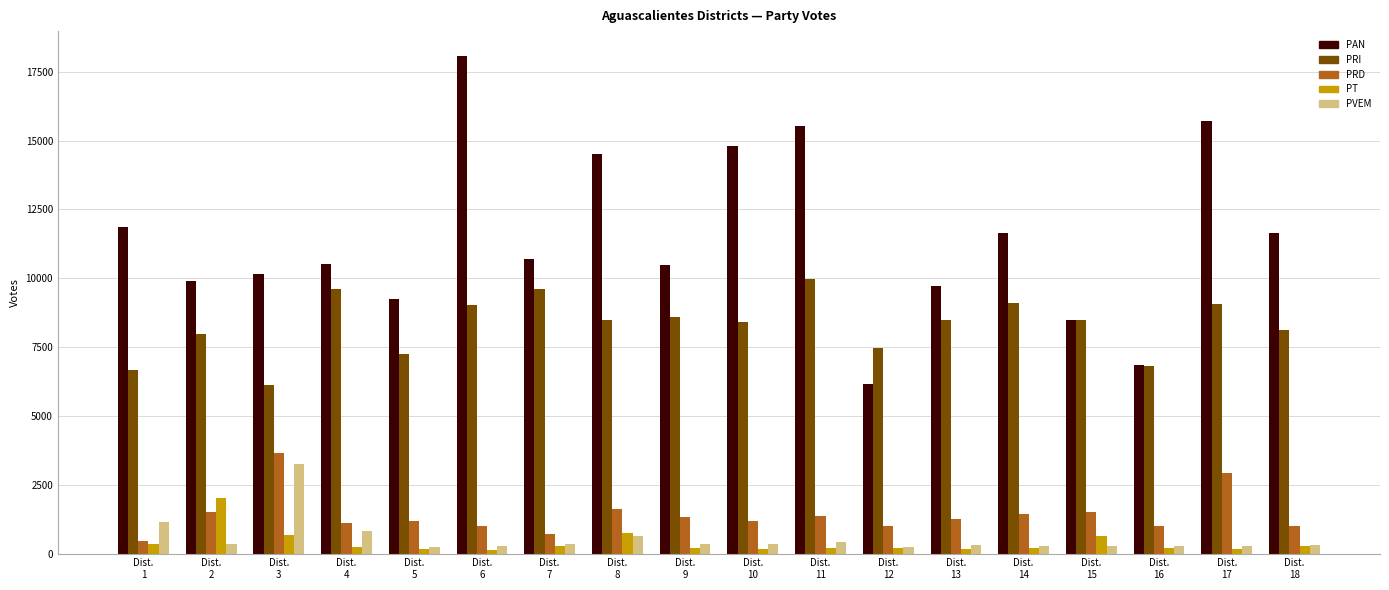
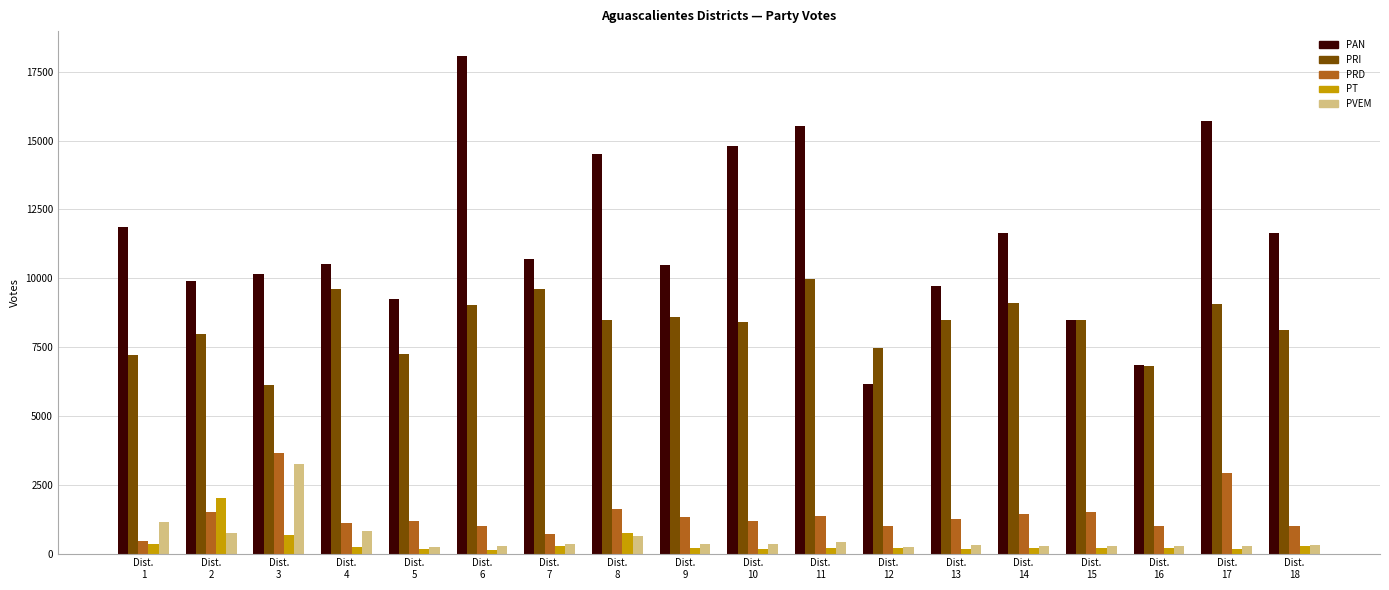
  {
    "PAN": {
      "Dist. 1": 11900,
      "Dist. 2": 9900,
      "Dist. 3": 10100,
      "Dist. 4": 10500,
      "Dist. 5": 9200,
      "Dist. 6": 18100,
      "Dist. 7": 10700,
      "Dist. 8": 14500,
      "Dist. 9": 10500,
      "Dist. 10": 14800,
      "Dist. 11": 15500,
      "Dist. 12": 6100,
      "Dist. 13": 9700,
      "Dist. 14": 11700,
      "Dist. 15": 8500,
      "Dist. 16": 6900,
      "Dist. 17": 15700,
      "Dist. 18": 11700
    },
    "PRI": {
-     "Dist. 1": 6600,
+     "Dist. 1": 7200,
      "Dist. 2": 8000,
      "Dist. 3": 6100,
      "Dist. 4": 9600,
      "Dist. 5": 7200,
      "Dist. 6": 9000,
      "Dist. 7": 9600,
      "Dist. 8": 8500,
      "Dist. 9": 8600,
      "Dist. 10": 8400,
      "Dist. 11": 10000,
      "Dist. 12": 7500,
      "Dist. 13": 8500,
      "Dist. 14": 9100,
      "Dist. 15": 8500,
      "Dist. 16": 6800,
      "Dist. 17": 9100,
      "Dist. 18": 8100
    },
    "PRD": {
      "Dist. 1": 400,
      "Dist. 2": 1500,
      "Dist. 3": 3700,
      "Dist. 4": 1100,
      "Dist. 5": 1200,
      "Dist. 6": 1000,
      "Dist. 7": 700,
      "Dist. 8": 1600,
      "Dist. 9": 1300,
      "Dist. 10": 1200,
      "Dist. 11": 1400,
      "Dist. 12": 1000,
      "Dist. 13": 1200,
      "Dist. 14": 1400,
      "Dist. 15": 1500,
      "Dist. 16": 1000,
      "Dist. 17": 2900,
      "Dist. 18": 1000
    },
    "PT": {
      "Dist. 1": 300,
      "Dist. 2": 2000,
      "Dist. 3": 700,
      "Dist. 4": 200,
      "Dist. 5": 200,
      "Dist. 6": 100,
      "Dist. 7": 300,
      "Dist. 8": 700,
      "Dist. 9": 200,
      "Dist. 10": 200,
      "Dist. 11": 200,
      "Dist. 12": 200,
      "Dist. 13": 200,
      "Dist. 14": 200,
-     "Dist. 15": 600,
+     "Dist. 15": 200,
      "Dist. 16": 200,
      "Dist. 17": 200,
      "Dist. 18": 300
    },
    "PVEM": {
      "Dist. 1": 1100,
-     "Dist. 2": 400,
+     "Dist. 2": 700,
      "Dist. 3": 3300,
      "Dist. 4": 800,
      "Dist. 5": 200,
      "Dist. 6": 300,
      "Dist. 7": 400,
      "Dist. 8": 600,
      "Dist. 9": 300,
      "Dist. 10": 300,
      "Dist. 11": 400,
      "Dist. 12": 300,
      "Dist. 13": 300,
      "Dist. 14": 300,
      "Dist. 15": 300,
      "Dist. 16": 300,
      "Dist. 17": 300,
      "Dist. 18": 300
    }
  }
